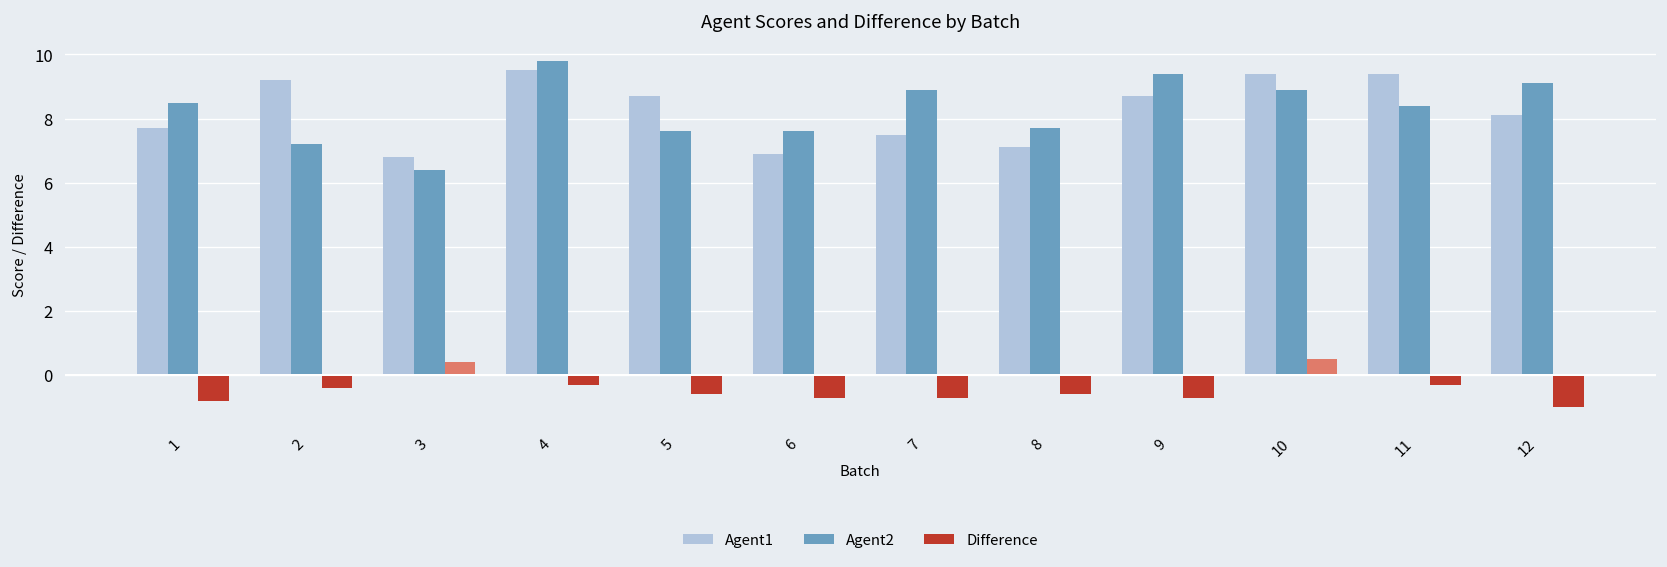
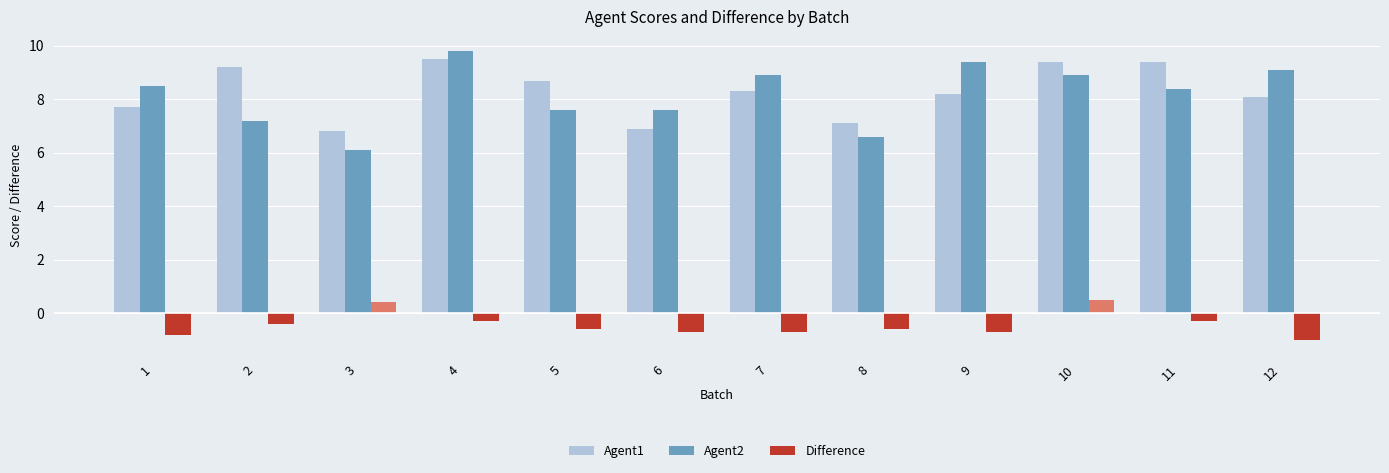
  {
    "Agent1": {
      "1": 7.7,
      "2": 9.2,
      "3": 6.8,
      "4": 9.5,
      "5": 8.7,
      "6": 6.9,
-     "7": 7.5,
+     "7": 8.3,
      "8": 7.1,
-     "9": 8.7,
+     "9": 8.2,
      "10": 9.4,
      "11": 9.4,
      "12": 8.1
    },
    "Agent2": {
      "1": 8.5,
      "2": 7.2,
-     "3": 6.4,
+     "3": 6.1,
      "4": 9.8,
      "5": 7.6,
      "6": 7.6,
      "7": 8.9,
-     "8": 7.7,
+     "8": 6.6,
      "9": 9.4,
      "10": 8.9,
      "11": 8.4,
      "12": 9.1
    },
    "Difference": {
      "1": -0.8,
      "2": -0.4,
      "3": 0.4,
      "4": -0.3,
      "5": -0.6,
      "6": -0.7,
      "7": -0.7,
      "8": -0.6,
      "9": -0.7,
      "10": 0.5,
      "11": -0.3,
      "12": -1.0
    }
  }
